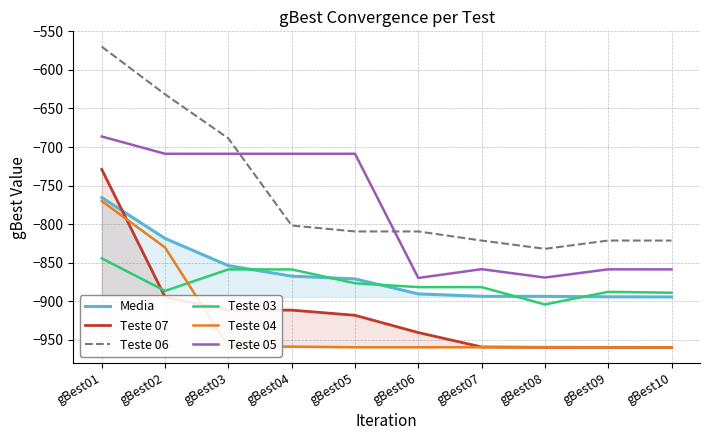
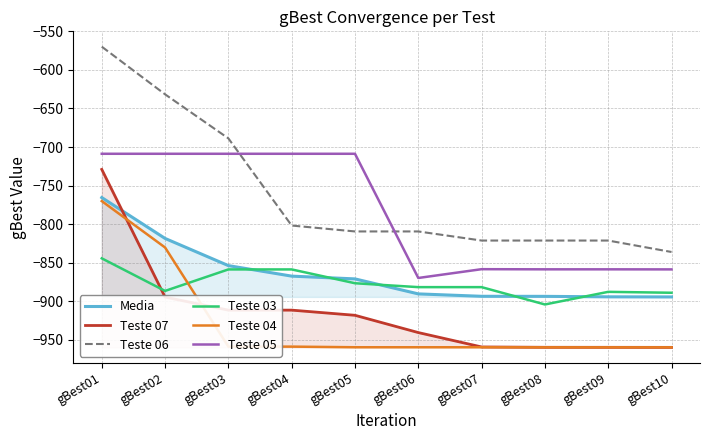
  {
    "Media": {
      "gBest01": -770,
      "gBest02": -820,
      "gBest03": -850,
      "gBest04": -870,
      "gBest05": -870,
      "gBest06": -890,
      "gBest07": -890,
      "gBest08": -890,
      "gBest09": -890,
      "gBest10": -890
    },
    "Teste 07": {
      "gBest01": -730,
      "gBest04": -910,
      "gBest05": -920,
      "gBest06": -940
    },
    "Teste 06": {
      "gBest01": -570,
      "gBest02": -630,
      "gBest03": -690,
      "gBest04": -800,
      "gBest05": -810,
      "gBest06": -810,
      "gBest07": -820,
-     "gBest08": -830,
+     "gBest08": -820,
      "gBest09": -820,
-     "gBest10": -820
+     "gBest10": -840
    },
    "Teste 03": {
      "gBest01": -840,
      "gBest02": -890,
      "gBest03": -860,
      "gBest04": -860,
      "gBest05": -880,
      "gBest06": -880,
      "gBest07": -880,
      "gBest08": -900,
      "gBest09": -890,
      "gBest10": -890
    },
    "Teste 04": {
      "gBest01": -770,
      "gBest02": -830,
      "gBest04": -960,
      "gBest05": -960,
      "gBest06": -960
    },
    "Teste 05": {
-     "gBest01": -690,
+     "gBest01": -710,
      "gBest02": -710,
      "gBest03": -710,
      "gBest04": -710,
      "gBest05": -710,
      "gBest06": -870,
      "gBest07": -860,
-     "gBest08": -870,
+     "gBest08": -860,
      "gBest09": -860,
      "gBest10": -860
    }
  }
